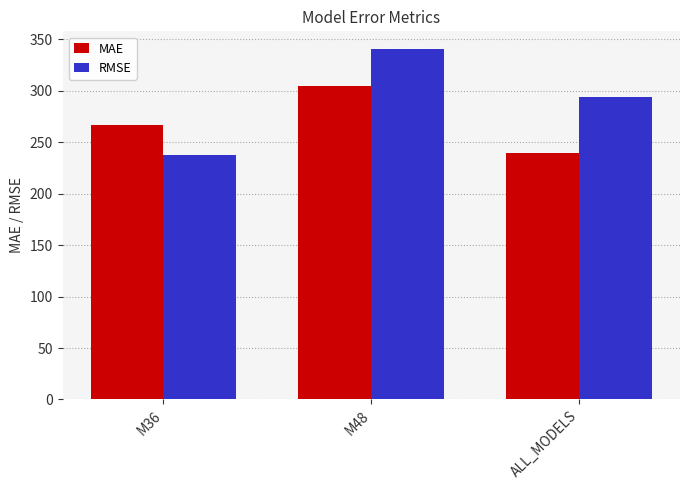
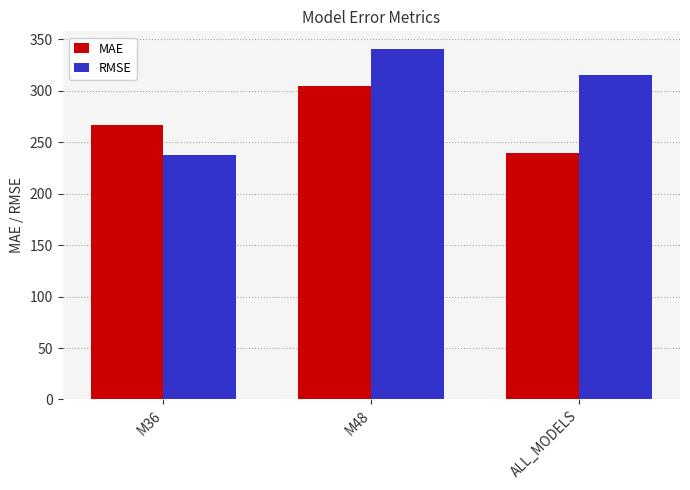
  {
    "MAE": {
      "M36": 267,
      "M48": 305,
      "ALL_MODELS": 239
    },
    "RMSE": {
      "M36": 238,
      "M48": 341,
-     "ALL_MODELS": 294
+     "ALL_MODELS": 315
    }
  }
